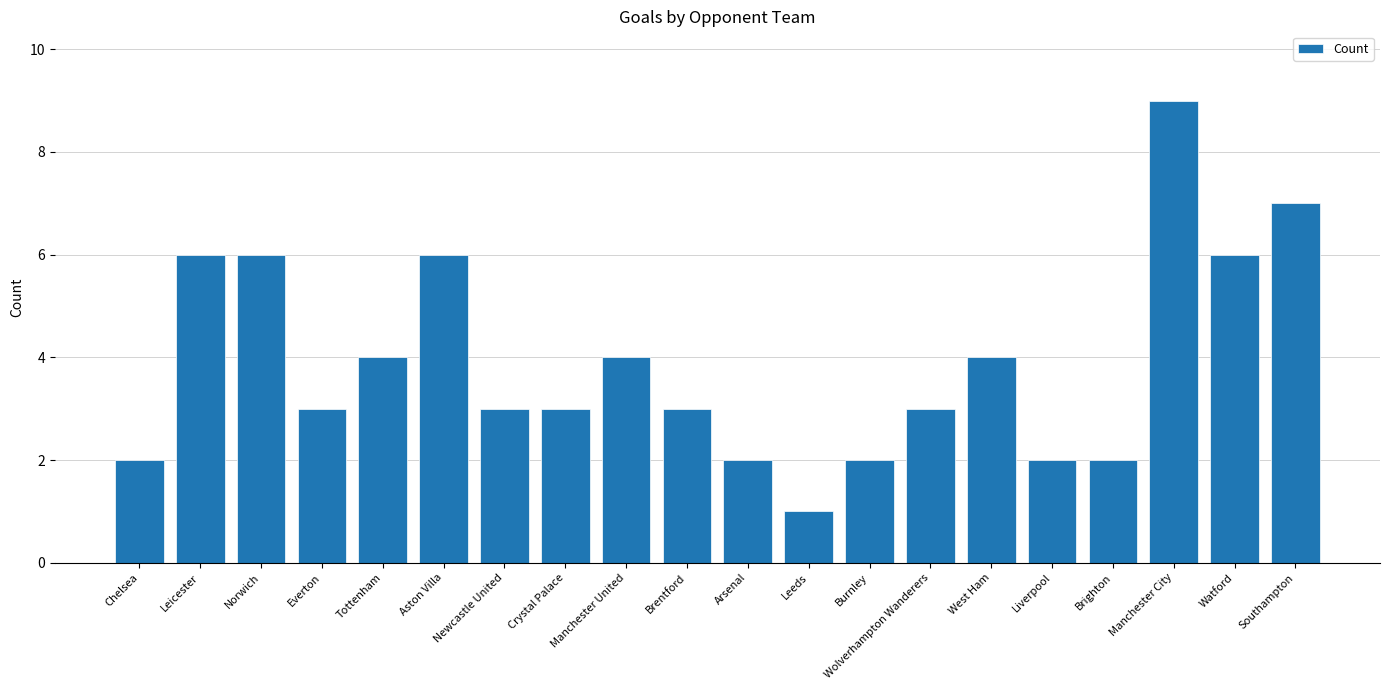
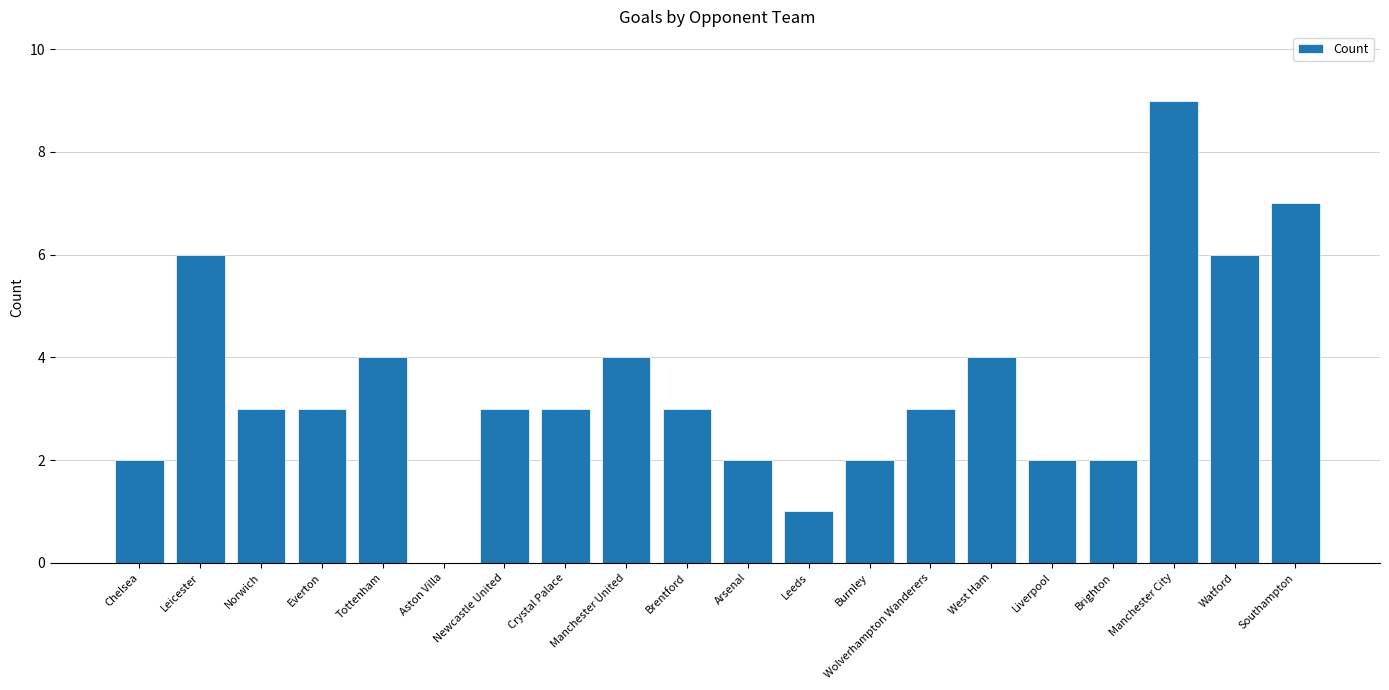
  {
    "Chelsea": 2,
    "Leicester": 6,
-   "Norwich": 6,
+   "Norwich": 3,
    "Everton": 3,
    "Tottenham": 4,
-   "Aston Villa": 6,
+   "Aston Villa": 0,
    "Newcastle United": 3,
    "Crystal Palace": 3,
    "Manchester United": 4,
    "Brentford": 3,
    "Arsenal": 2,
    "Leeds": 1,
    "Burnley": 2,
    "Wolverhampton Wanderers": 3,
    "West Ham": 4,
    "Liverpool": 2,
    "Brighton": 2,
    "Manchester City": 9,
    "Watford": 6,
    "Southampton": 7
  }
